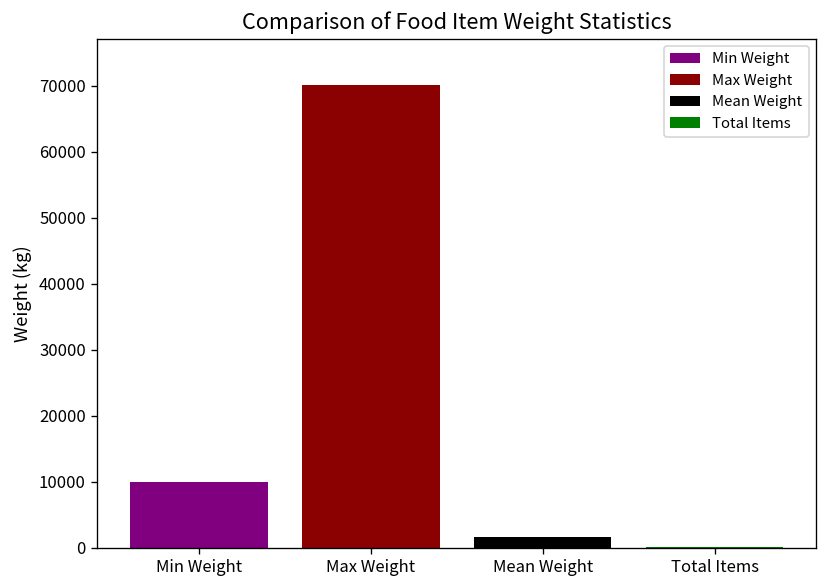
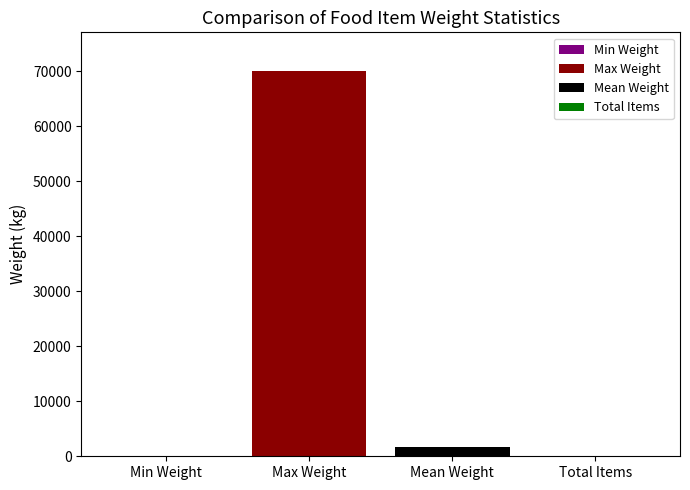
  {
-   "Min Weight": 10000,
+   "Min Weight": 0,
    "Max Weight": 70000,
    "Mean Weight": 2000
  }
